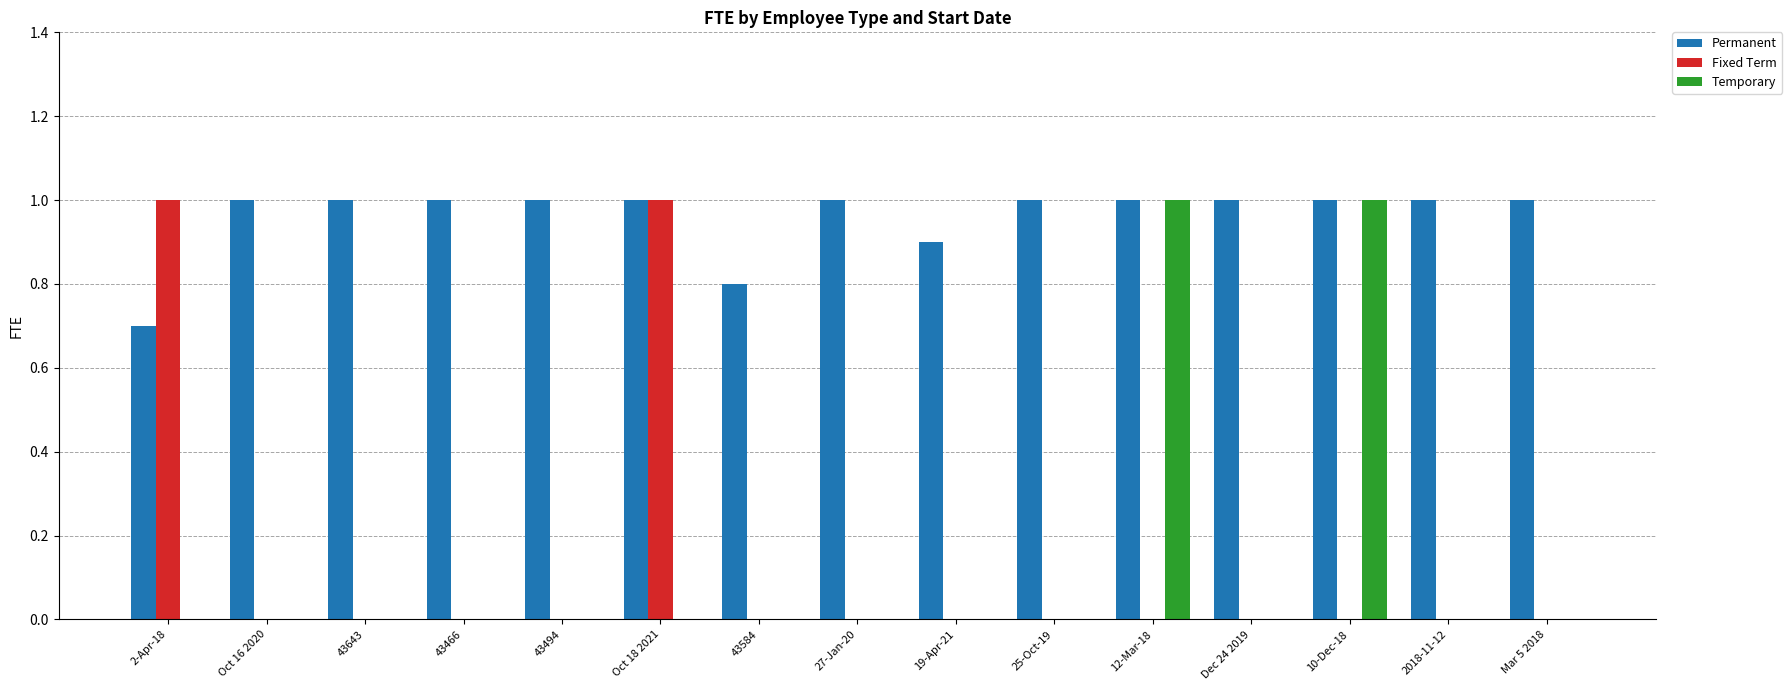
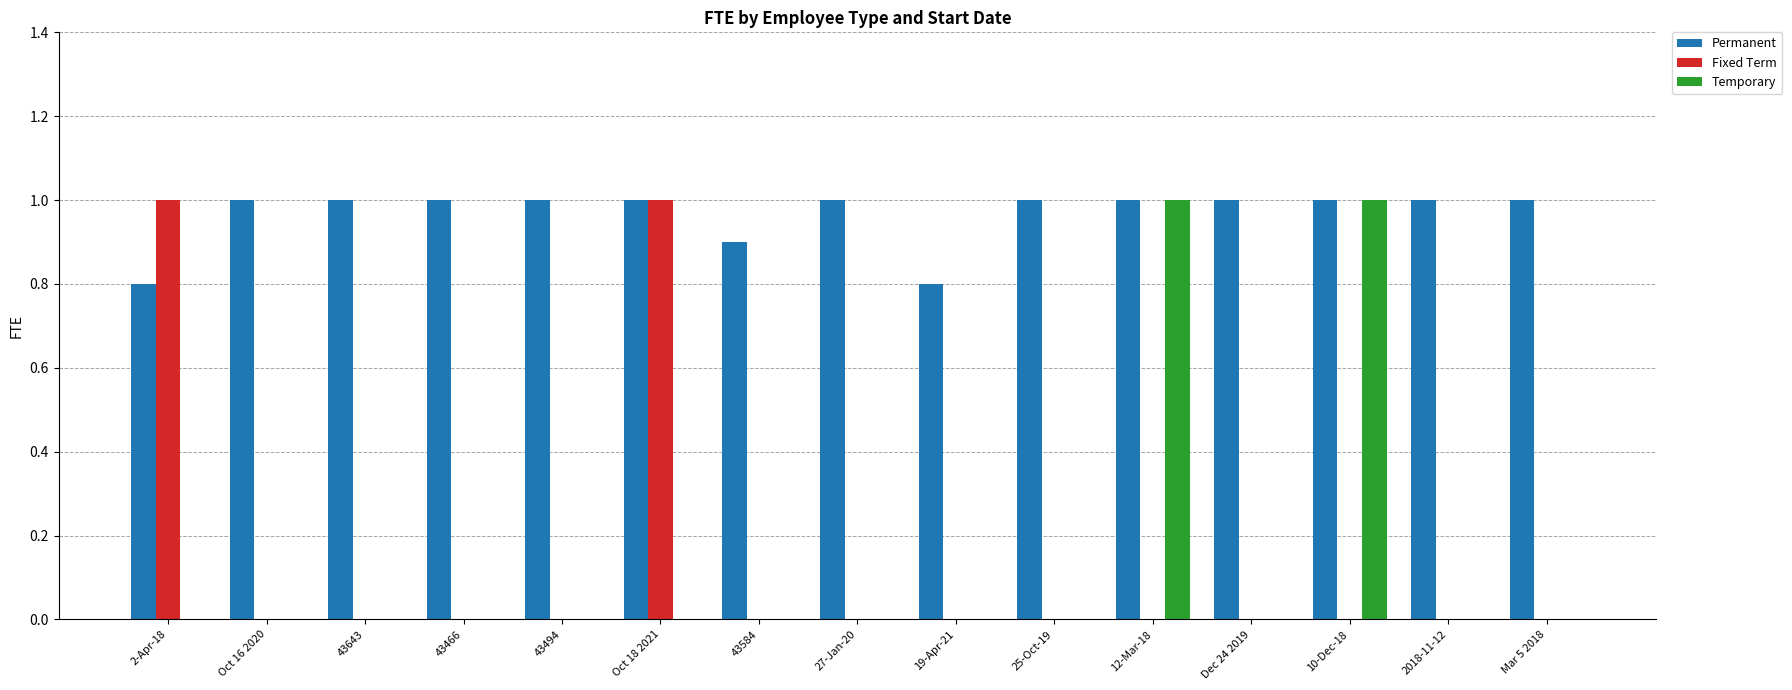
  {
    "Permanent": {
-     "2-Apr-18": 0.7,
+     "2-Apr-18": 0.8,
      "Oct 16 2020": 1.0,
      "43643": 1.0,
      "43466": 1.0,
      "43494": 1.0,
      "Oct 18 2021": 1.0,
-     "43584": 0.8,
+     "43584": 0.9,
      "27-Jan-20": 1.0,
-     "19-Apr-21": 0.9,
+     "19-Apr-21": 0.8,
      "25-Oct-19": 1.0,
      "12-Mar-18": 1.0,
      "Dec 24 2019": 1.0,
      "10-Dec-18": 1.0,
      "2018-11-12": 1.0,
      "Mar 5 2018": 1.0
    },
    "Fixed Term": {
      "2-Apr-18": 1.0,
      "Oct 16 2020": 0.0,
      "43643": 0.0,
      "43466": 0.0,
      "43494": 0.0,
      "Oct 18 2021": 1.0,
      "43584": 0.0,
      "27-Jan-20": 0.0,
      "19-Apr-21": 0.0,
      "25-Oct-19": 0.0,
      "12-Mar-18": 0.0,
      "Dec 24 2019": 0.0,
      "10-Dec-18": 0.0,
      "2018-11-12": 0.0,
      "Mar 5 2018": 0.0
    },
    "Temporary": {
      "2-Apr-18": 0.0,
      "Oct 16 2020": 0.0,
      "43643": 0.0,
      "43466": 0.0,
      "43494": 0.0,
      "Oct 18 2021": 0.0,
      "43584": 0.0,
      "27-Jan-20": 0.0,
      "19-Apr-21": 0.0,
      "25-Oct-19": 0.0,
      "12-Mar-18": 1.0,
      "Dec 24 2019": 0.0,
      "10-Dec-18": 1.0,
      "2018-11-12": 0.0,
      "Mar 5 2018": 0.0
    }
  }
